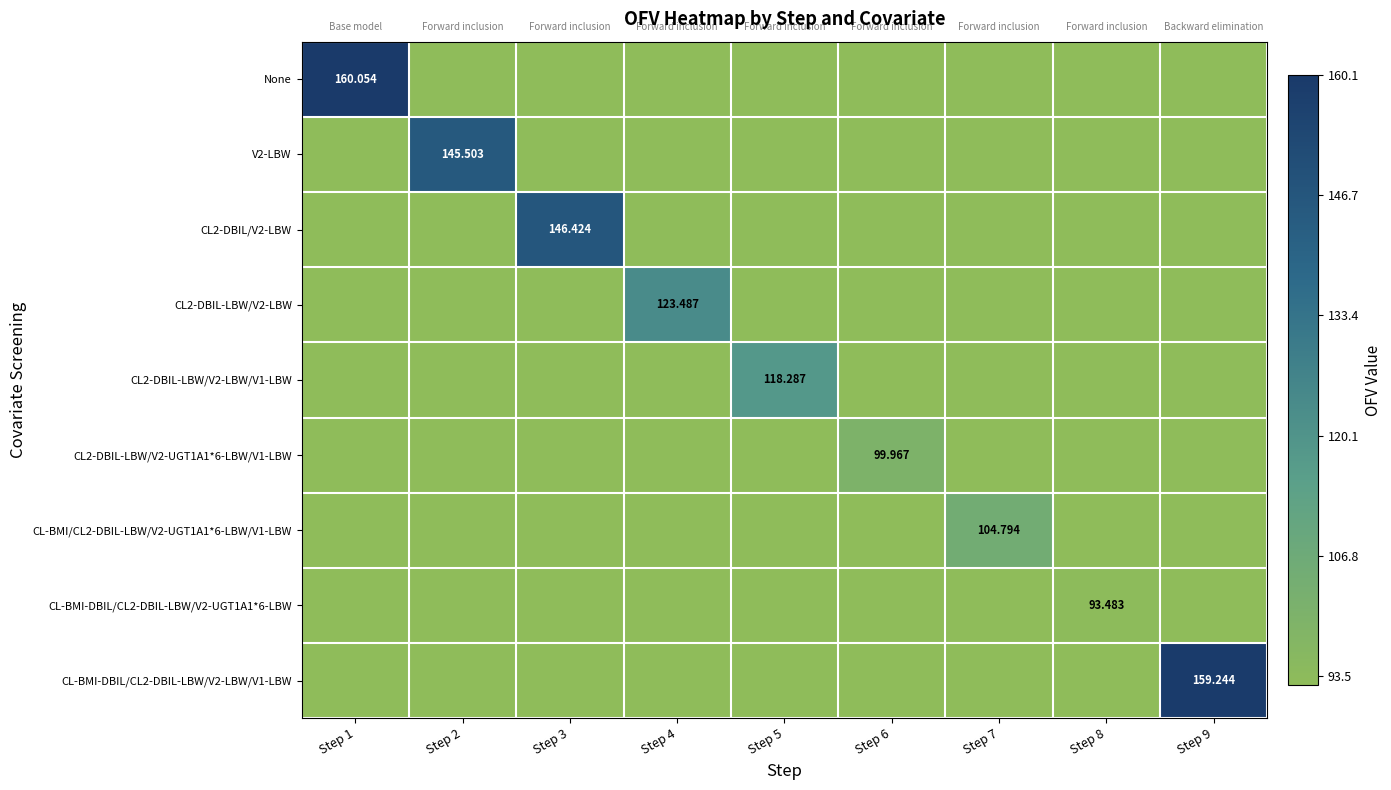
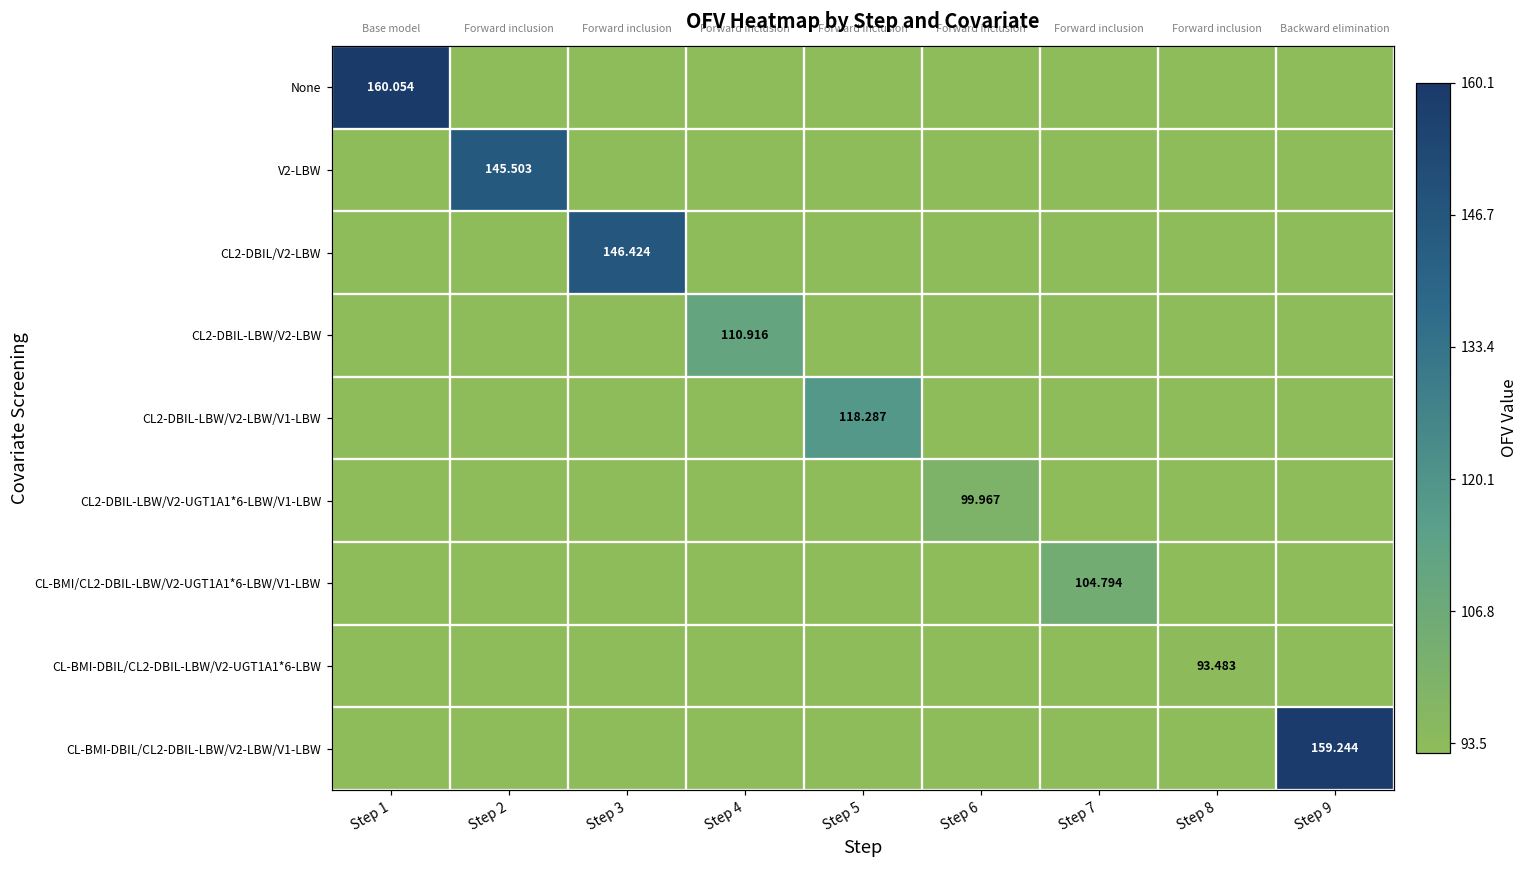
  {
    "None": {
      "Step 1": 160.054
    },
    "V2-LBW": {
      "Step 2": 145.503
    },
    "CL2-DBIL/V2-LBW": {
      "Step 3": 146.424
    },
    "CL2-DBIL-LBW/V2-LBW": {
-     "Step 4": 123.487
+     "Step 4": 110.916
    },
    "CL2-DBIL-LBW/V2-LBW/V1-LBW": {
      "Step 5": 118.287
    },
    "CL2-DBIL-LBW/V2-UGT1A1*6-LBW/V1-LBW": {
      "Step 6": 99.967
    },
    "CL-BMI/CL2-DBIL-LBW/V2-UGT1A1*6-LBW/V1-LBW": {
      "Step 7": 104.794
    },
    "CL-BMI-DBIL/CL2-DBIL-LBW/V2-UGT1A1*6-LBW": {
      "Step 8": 93.483
    },
    "CL-BMI-DBIL/CL2-DBIL-LBW/V2-LBW/V1-LBW": {
      "Step 9": 159.244
    }
  }
